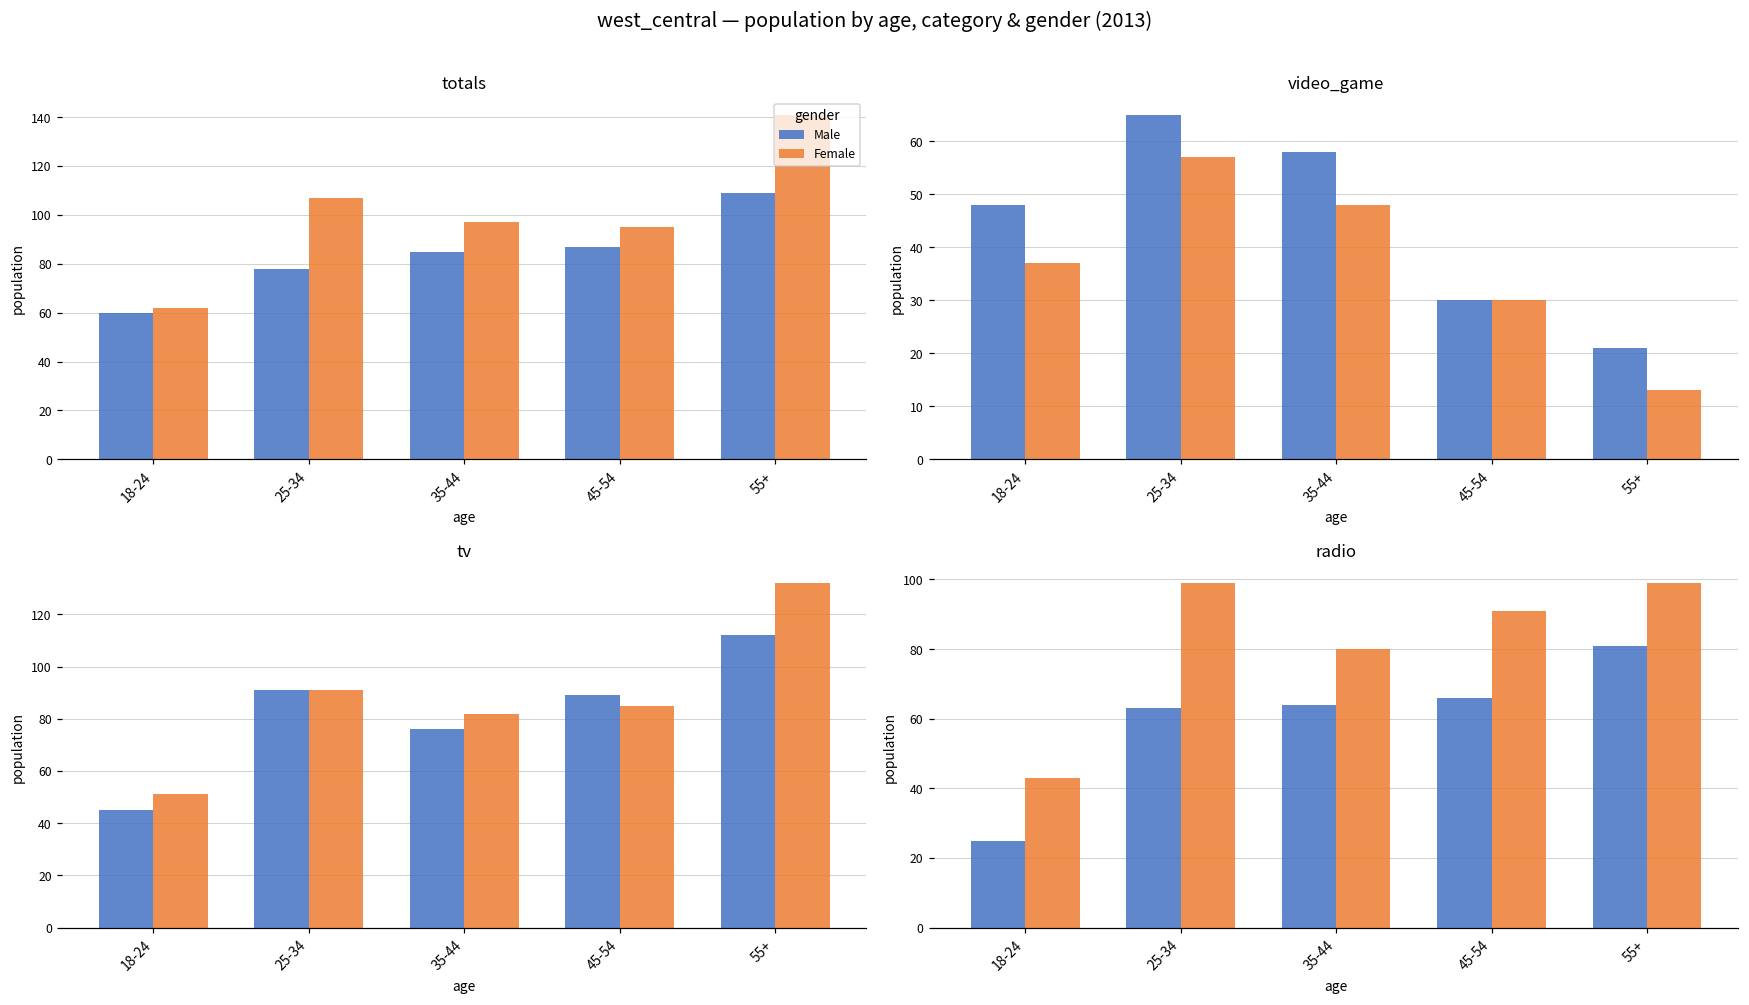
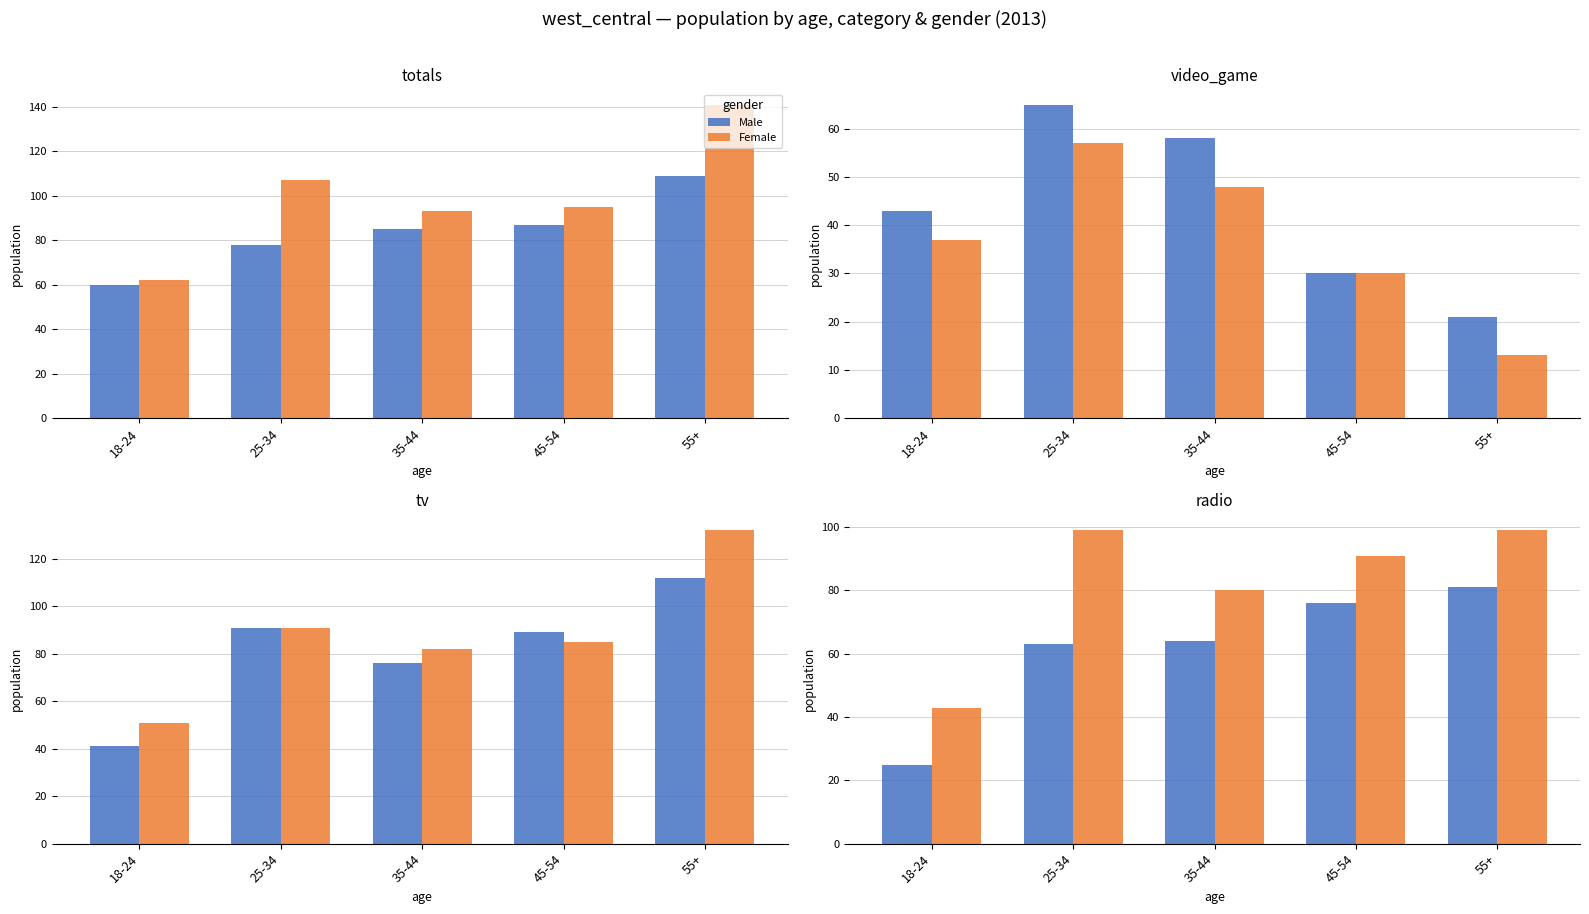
  {
    "totals": {
      "Male": {
        "18-24": 60,
        "25-34": 78,
        "35-44": 85,
        "45-54": 87,
        "55+": 109
      },
      "Female": {
        "18-24": 62,
        "25-34": 107,
-       "35-44": 97,
+       "35-44": 93,
        "45-54": 95
      }
    },
    "video_game": {
      "Male": {
-       "18-24": 48,
+       "18-24": 43,
        "25-34": 65,
        "35-44": 58,
        "45-54": 30,
        "55+": 21
      },
      "Female": {
        "18-24": 37,
        "25-34": 57,
        "35-44": 48,
        "45-54": 30,
        "55+": 13
      }
    },
    "tv": {
      "Male": {
-       "18-24": 45,
+       "18-24": 41,
        "25-34": 91,
        "35-44": 76,
        "45-54": 89,
        "55+": 112
      },
      "Female": {
        "18-24": 51,
        "25-34": 91,
        "35-44": 82,
        "45-54": 85,
        "55+": 132
      }
    },
    "radio": {
      "Male": {
        "18-24": 25,
        "25-34": 63,
        "35-44": 64,
-       "45-54": 66,
+       "45-54": 76,
        "55+": 81
      },
      "Female": {
        "18-24": 43,
        "25-34": 99,
        "35-44": 80,
        "45-54": 91,
        "55+": 99
      }
    }
  }
